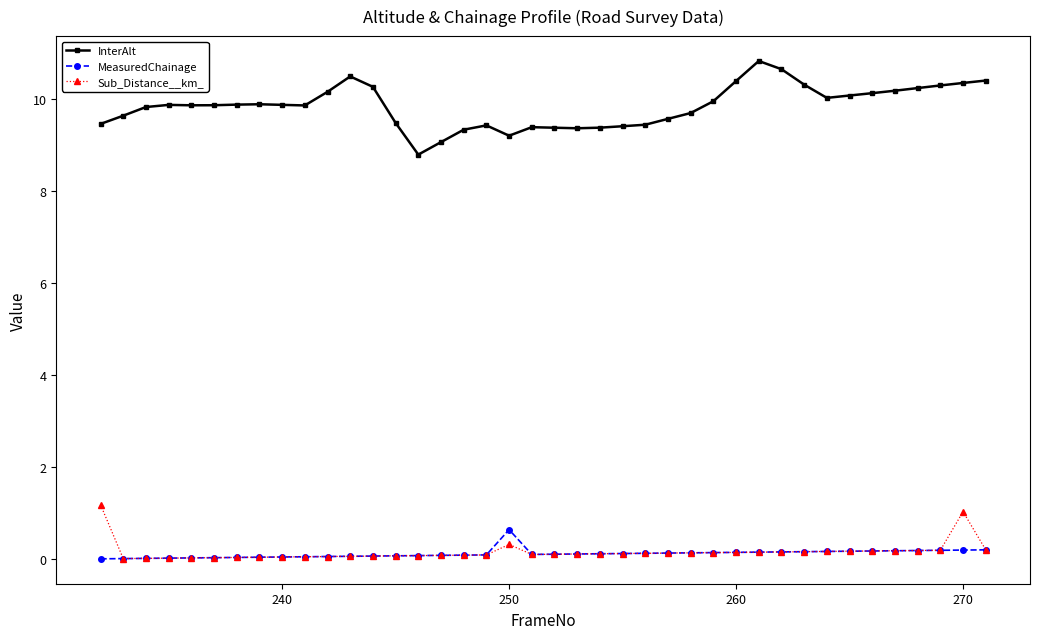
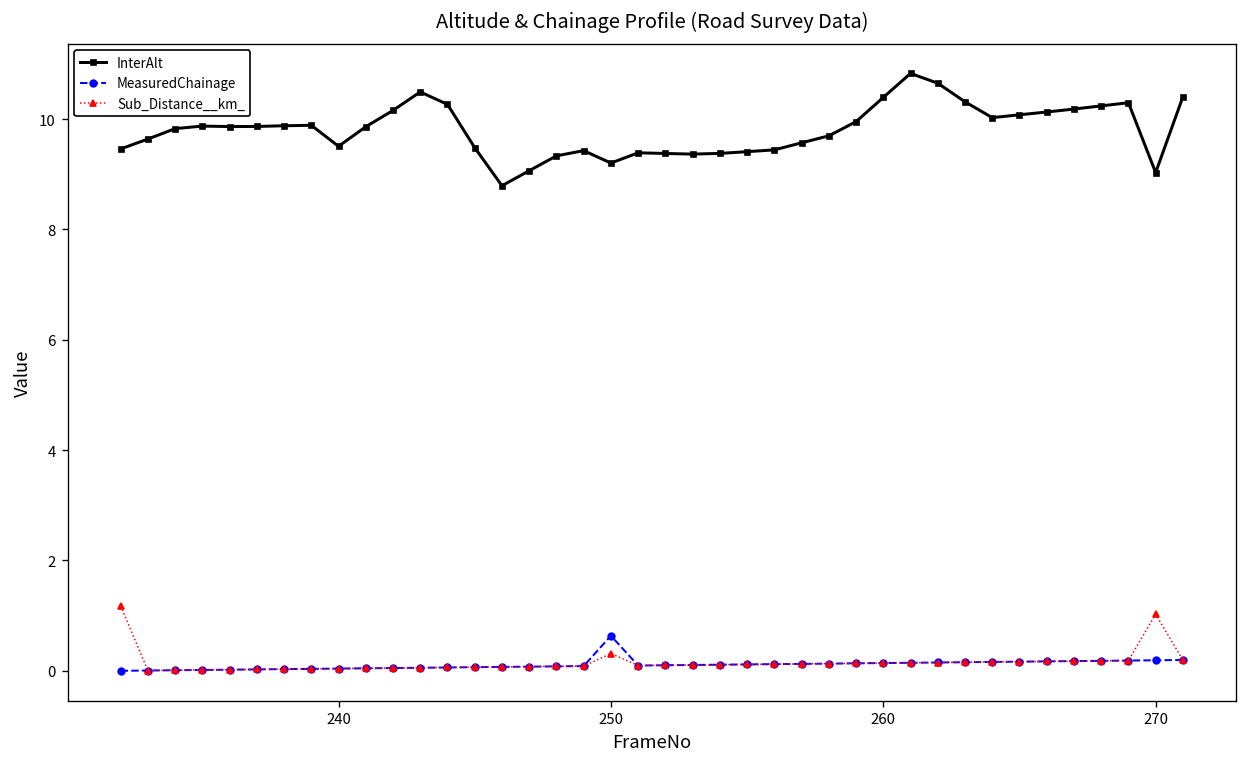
  {
    "InterAlt": {
-     "240": 9.9,
+     "240": 9.5,
      "250": 9.2,
      "260": 10.4,
-     "270": 10.4
+     "270": 9.0
    },
    "MeasuredChainage": {
      "250": 0.6,
      "270": 0.2
    },
    "Sub_Distance__km_": {
      "250": 0.3,
      "270": 1.0
    }
  }
